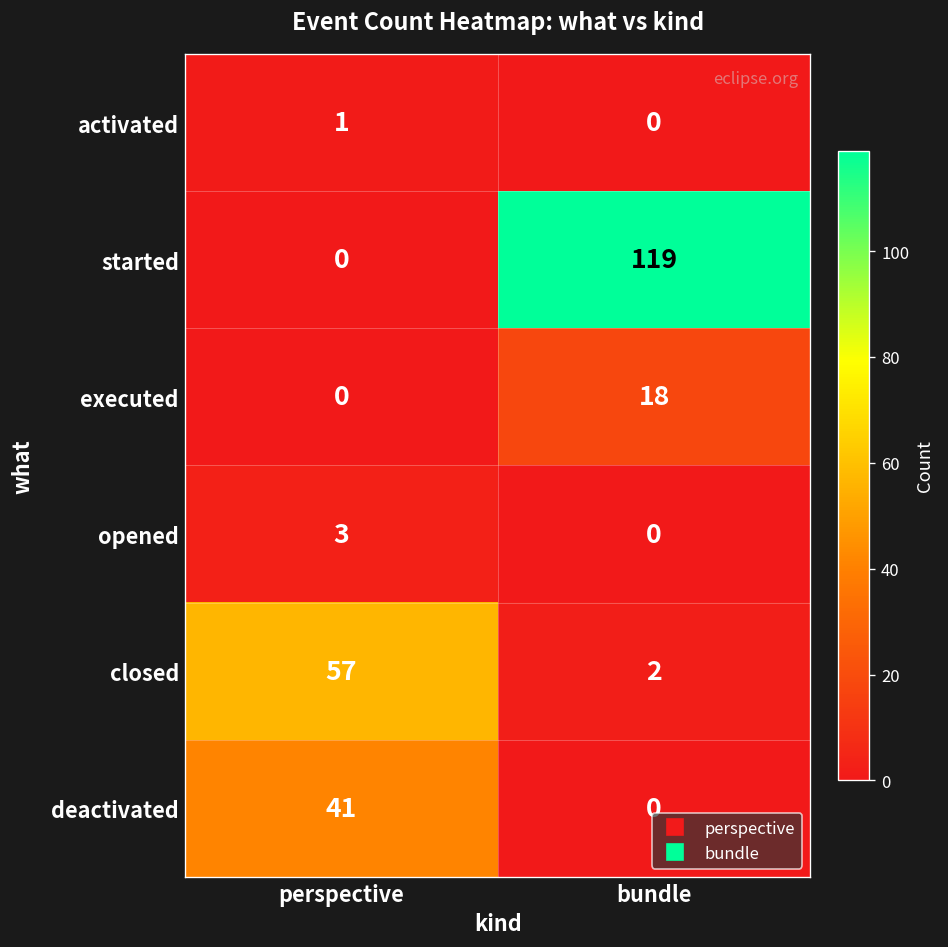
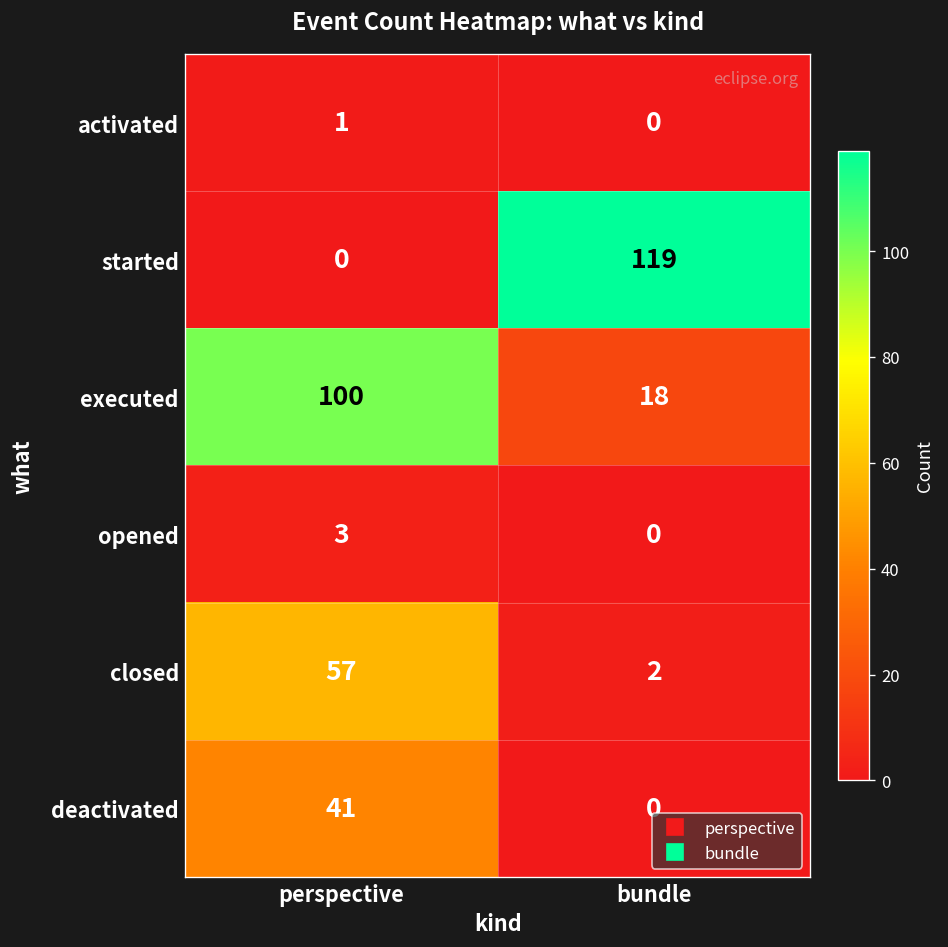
  {
    "activated": {
      "perspective": 1
    },
    "started": {
      "perspective": 0,
      "bundle": 119
    },
    "executed": {
-     "perspective": 0,
+     "perspective": 100,
      "bundle": 18
    },
    "opened": {
      "perspective": 3,
      "bundle": 0
    },
    "closed": {
      "perspective": 57,
      "bundle": 2
    },
    "deactivated": {
      "perspective": 41
    }
  }
